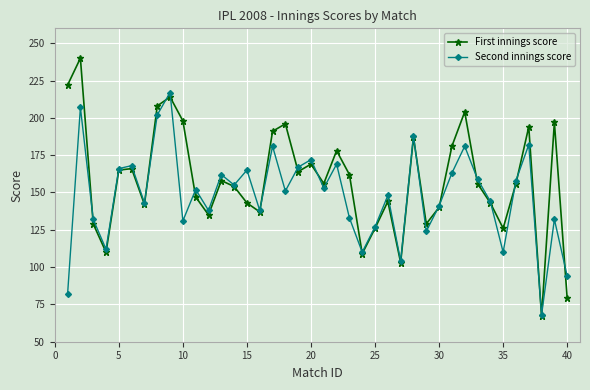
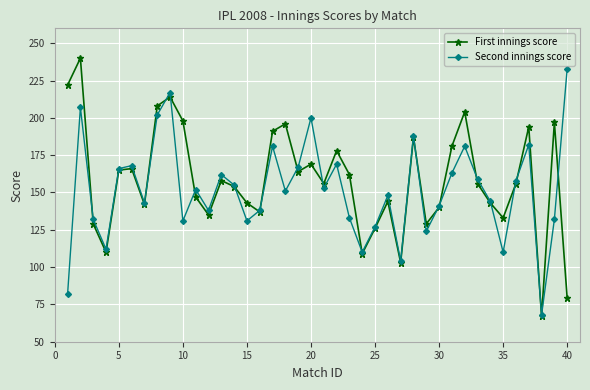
  {
    "First innings score": {
      "10": 198,
      "15": 143,
      "20": 169,
-     "35": 126,
+     "35": 133,
      "40": 79
    },
    "Second innings score": {
      "10": 131,
-     "15": 165,
-     "20": 172,
+     "15": 131,
+     "20": 200,
      "35": 110,
-     "40": 94
+     "40": 233
    }
  }
